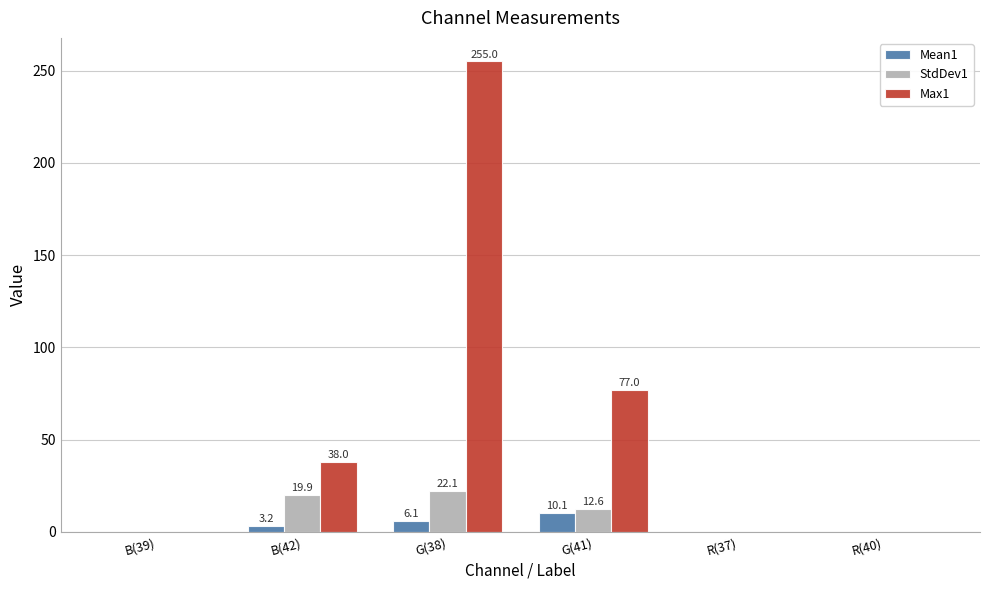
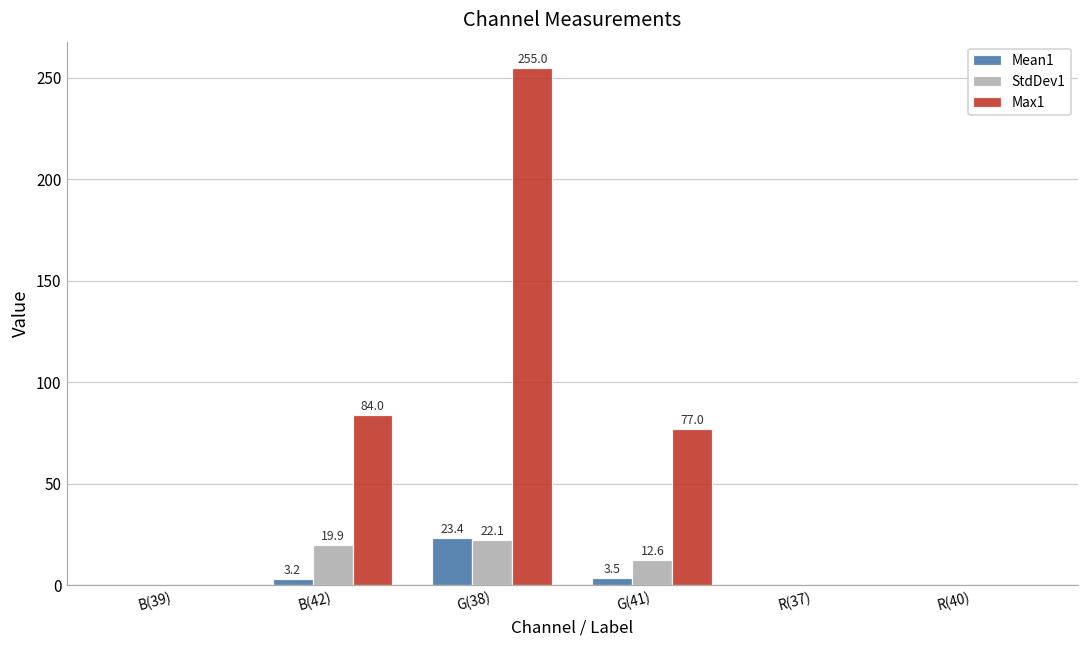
  {
    "Mean1": {
      "B(42)": 3.2,
-     "G(38)": 6.1,
-     "G(41)": 10.1
+     "G(38)": 23.4,
+     "G(41)": 3.5
    },
    "StdDev1": {
      "B(42)": 19.9,
      "G(38)": 22.1,
      "G(41)": 12.6
    },
    "Max1": {
-     "B(42)": 38.0,
+     "B(42)": 84.0,
      "G(38)": 255.0,
      "G(41)": 77.0
    }
  }
